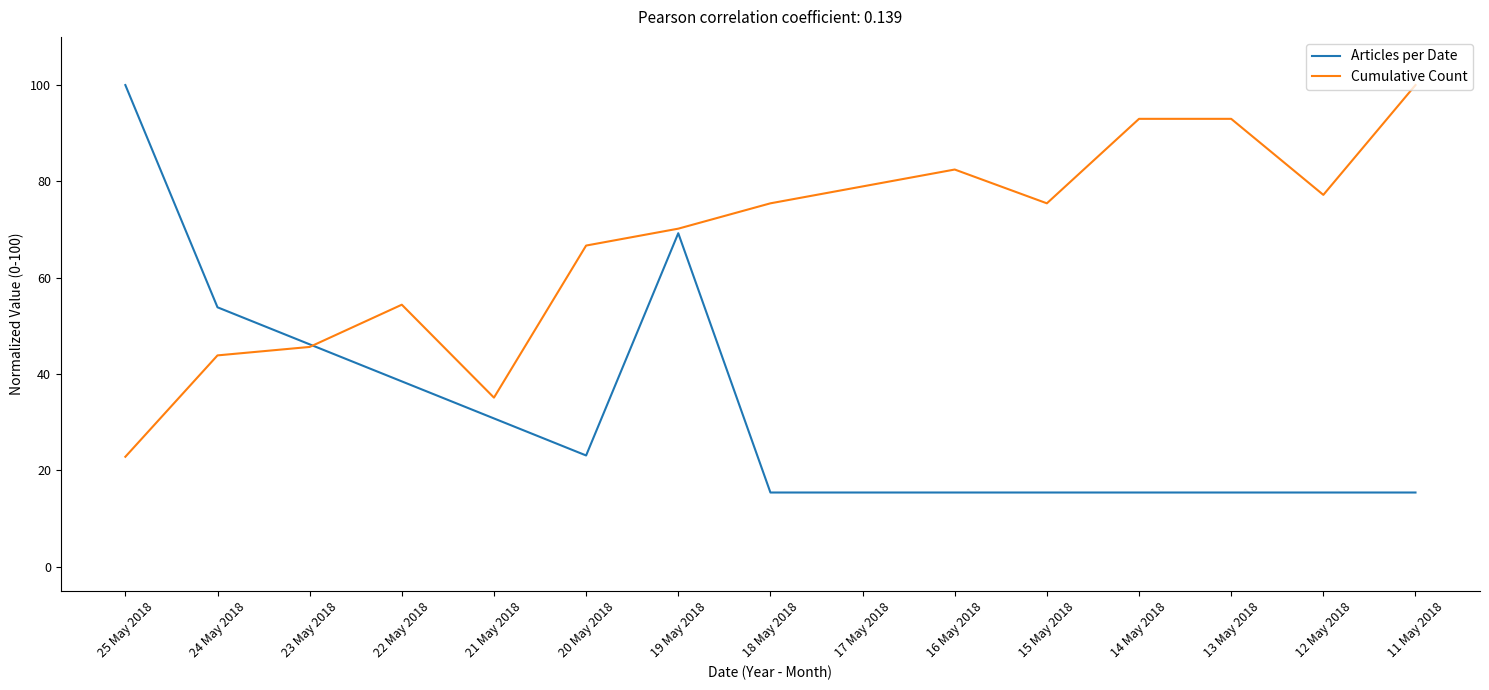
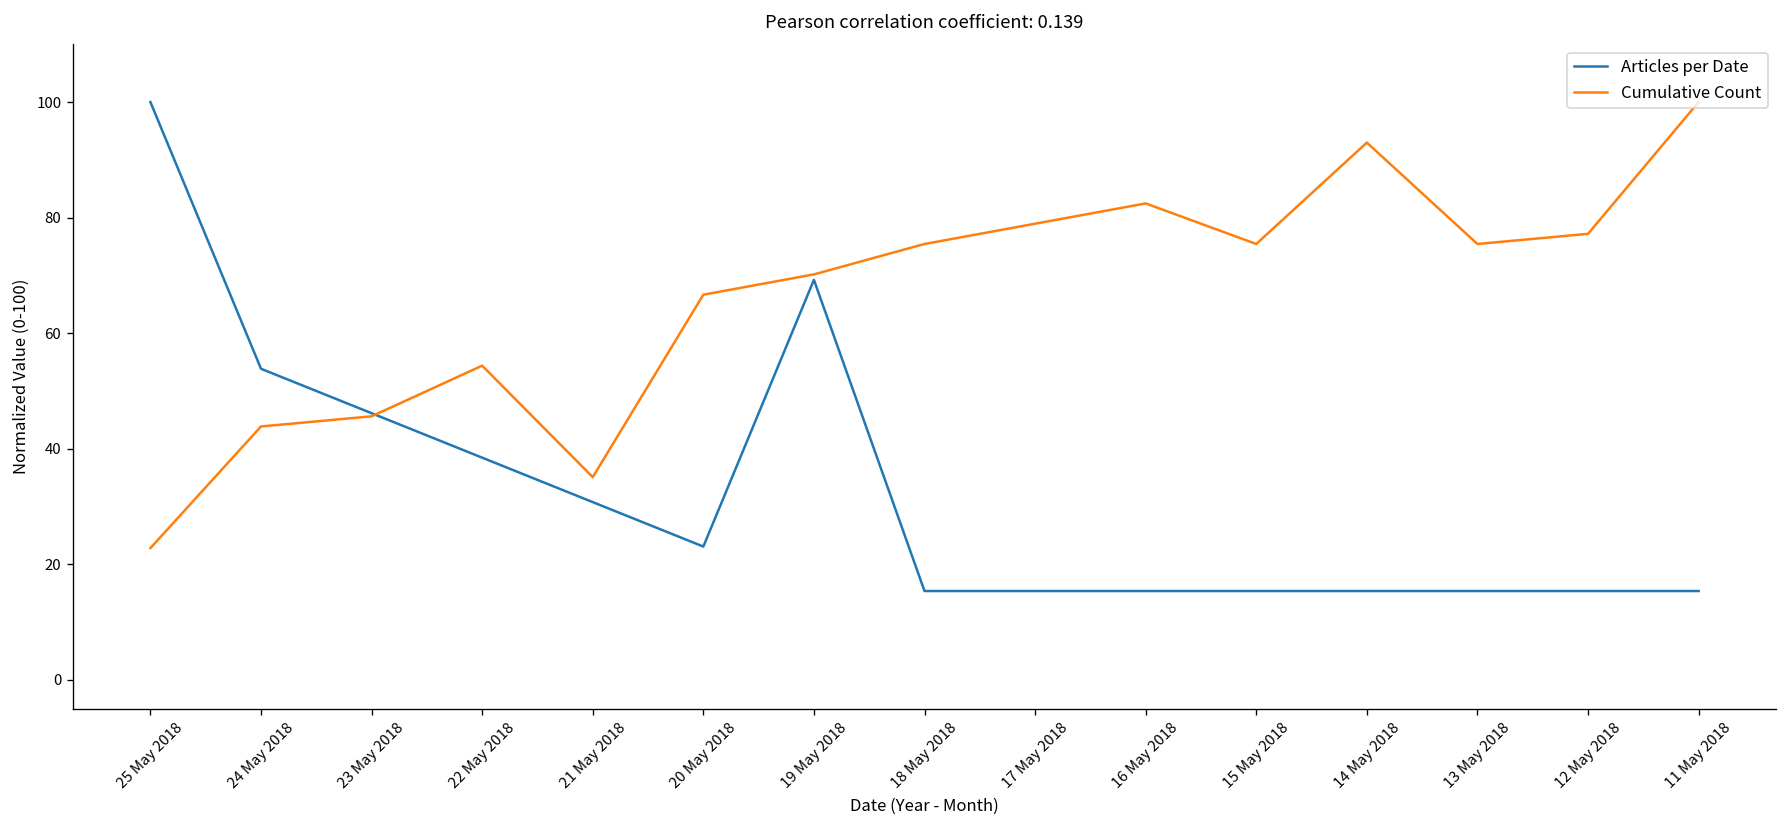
  {
    "Articles per Date": {
      "25 May 2018": 100,
      "24 May 2018": 54,
      "23 May 2018": 46,
      "22 May 2018": 38,
      "21 May 2018": 31,
      "20 May 2018": 23,
      "19 May 2018": 69,
      "18 May 2018": 15,
      "17 May 2018": 15,
      "16 May 2018": 15,
      "15 May 2018": 15,
      "14 May 2018": 15,
      "13 May 2018": 15,
      "12 May 2018": 15,
      "11 May 2018": 15
    },
    "Cumulative Count": {
      "25 May 2018": 23,
      "24 May 2018": 44,
      "23 May 2018": 46,
      "22 May 2018": 54,
      "21 May 2018": 35,
      "20 May 2018": 67,
      "19 May 2018": 70,
      "18 May 2018": 75,
      "17 May 2018": 79,
      "16 May 2018": 82,
      "15 May 2018": 75,
      "14 May 2018": 93,
-     "13 May 2018": 93,
+     "13 May 2018": 75,
      "12 May 2018": 77
    }
  }
